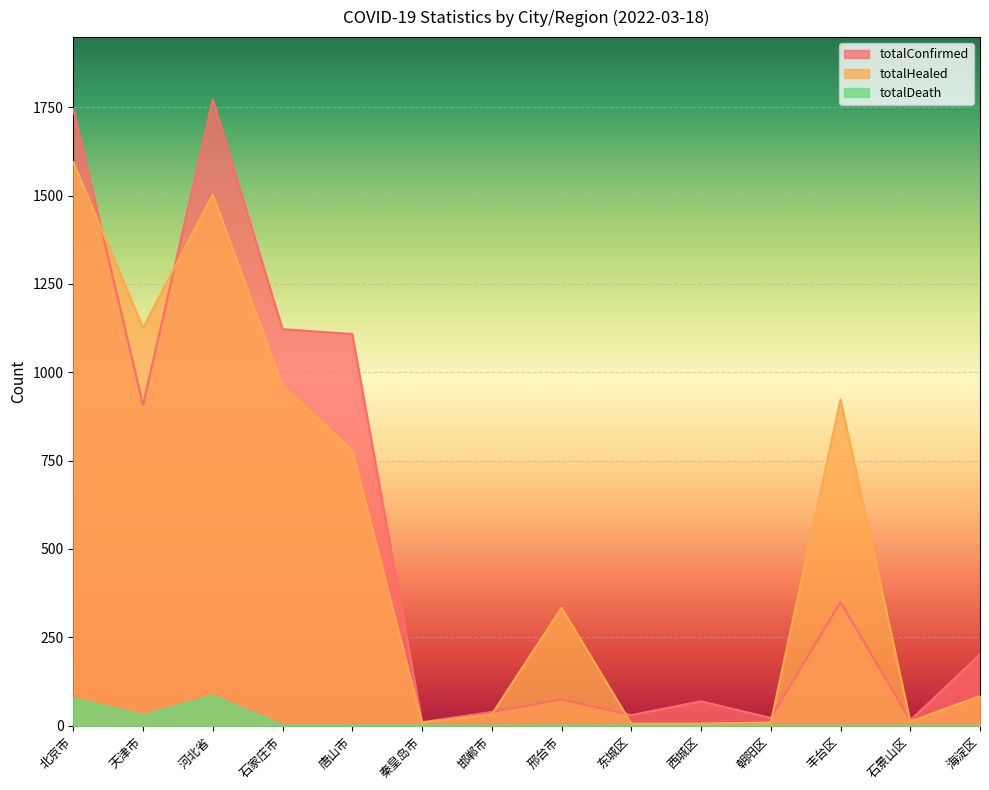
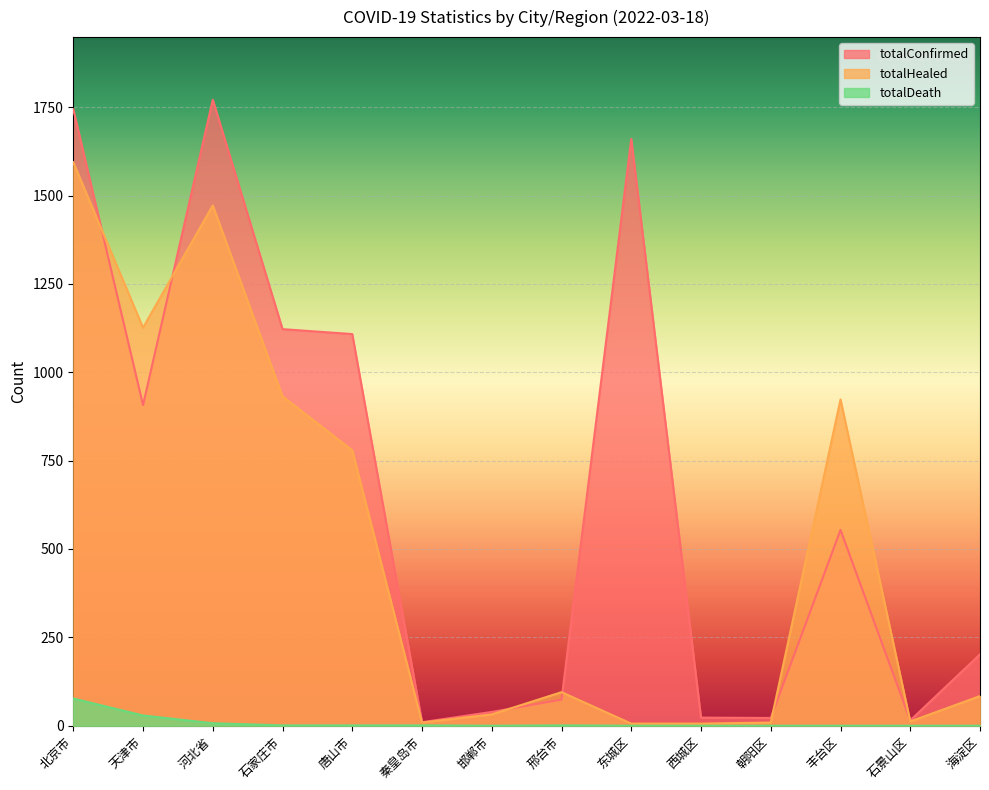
  {
    "totalConfirmed": {
      "北京市": 1740,
      "天津市": 910,
      "河北省": 1770,
      "石家庄市": 1120,
      "唐山市": 1110,
      "邢台市": 70,
-     "东城区": 30,
-     "西城区": 70,
+     "东城区": 1660,
+     "西城区": 20,
      "朝阳区": 20,
-     "丰台区": 350,
+     "丰台区": 550,
      "海淀区": 200
    },
    "totalHealed": {
      "北京市": 1590,
      "天津市": 1130,
-     "河北省": 1500,
-     "石家庄市": 960,
+     "河北省": 1470,
+     "石家庄市": 930,
      "唐山市": 780,
-     "邢台市": 330,
+     "邢台市": 100,
      "朝阳区": 10,
      "丰台区": 920,
      "海淀区": 80
    },
    "totalDeath": {
      "北京市": 80,
      "天津市": 30,
-     "河北省": 80,
+     "河北省": 10,
      "石家庄市": 0,
      "唐山市": 0,
      "秦皇岛市": 0,
      "邯郸市": 0,
      "邢台市": 0,
      "朝阳区": 0,
      "丰台区": 0,
      "石景山区": 0,
      "海淀区": 0
    }
  }
